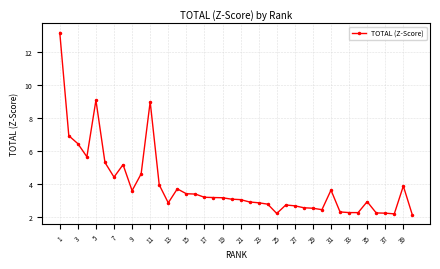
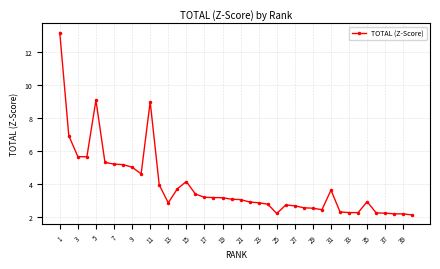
  {
    "1": 13.2,
-   "3": 6.4,
+   "3": 5.7,
    "5": 9.1,
-   "7": 4.4,
-   "9": 3.6,
+   "7": 5.2,
+   "9": 5.0,
    "11": 9.0,
    "13": 2.8,
-   "15": 3.4,
+   "15": 4.1,
    "17": 3.2,
    "19": 3.2,
    "21": 3.0,
    "23": 2.8,
    "25": 2.2,
    "27": 2.7,
    "29": 2.5,
    "31": 3.6,
    "33": 2.3,
    "35": 2.9,
    "37": 2.2,
-   "39": 3.9
+   "39": 2.2
  }
